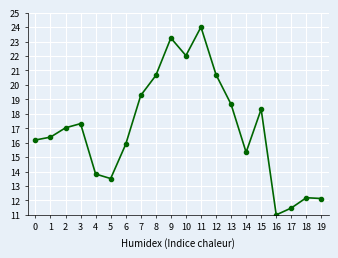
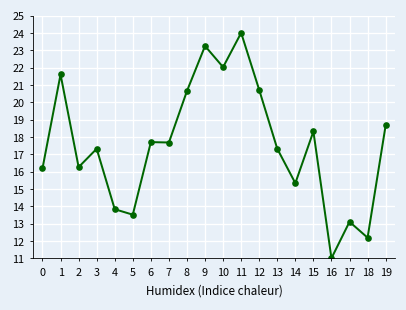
  {
    "0": 16.2,
-   "1": 16.4,
-   "2": 17.0,
+   "1": 21.6,
+   "2": 16.3,
    "3": 17.3,
    "4": 13.8,
    "5": 13.5,
-   "6": 15.9,
-   "7": 19.3,
+   "6": 17.7,
+   "7": 17.7,
    "8": 20.6,
    "9": 23.2,
    "10": 22.0,
    "11": 24.0,
    "12": 20.7,
-   "13": 18.7,
+   "13": 17.3,
    "14": 15.3,
    "15": 18.3,
    "16": 11.0,
-   "17": 11.5,
+   "17": 13.1,
    "18": 12.2,
-   "19": 12.1
+   "19": 18.7
  }
